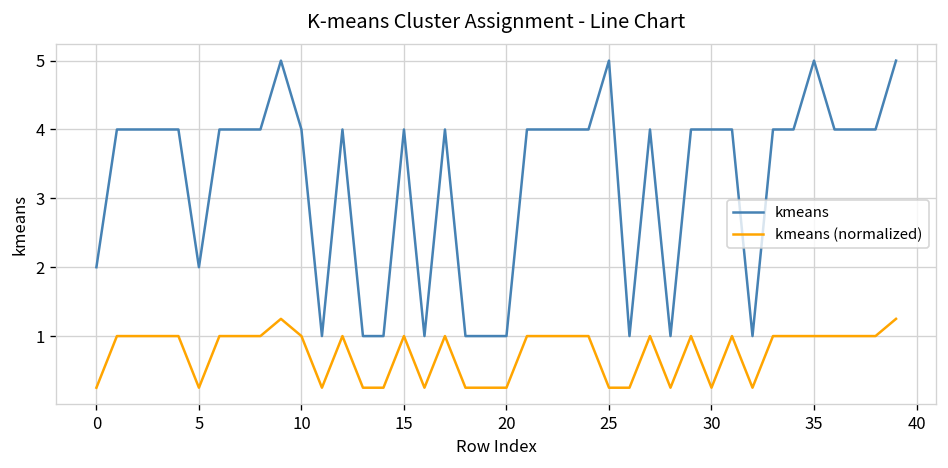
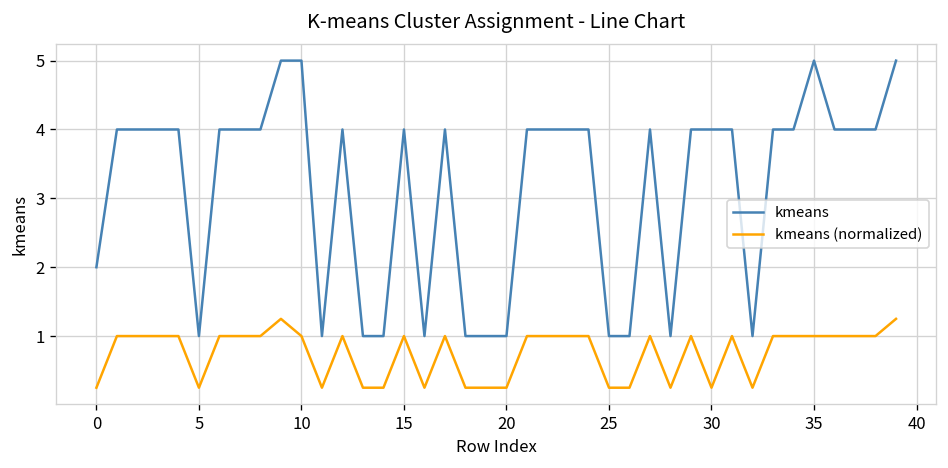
  {
    "kmeans": {
      "0": 2,
-     "5": 2,
-     "10": 4,
+     "5": 1,
+     "10": 5,
      "15": 4,
      "20": 1,
-     "25": 5,
+     "25": 1,
      "30": 4,
      "35": 5
    },
    "kmeans (normalized)": {
      "0": 0.3,
      "5": 0.3,
      "10": 1,
      "15": 1,
      "20": 0.3,
      "25": 0.3,
      "30": 0.3,
      "35": 1
    }
  }
